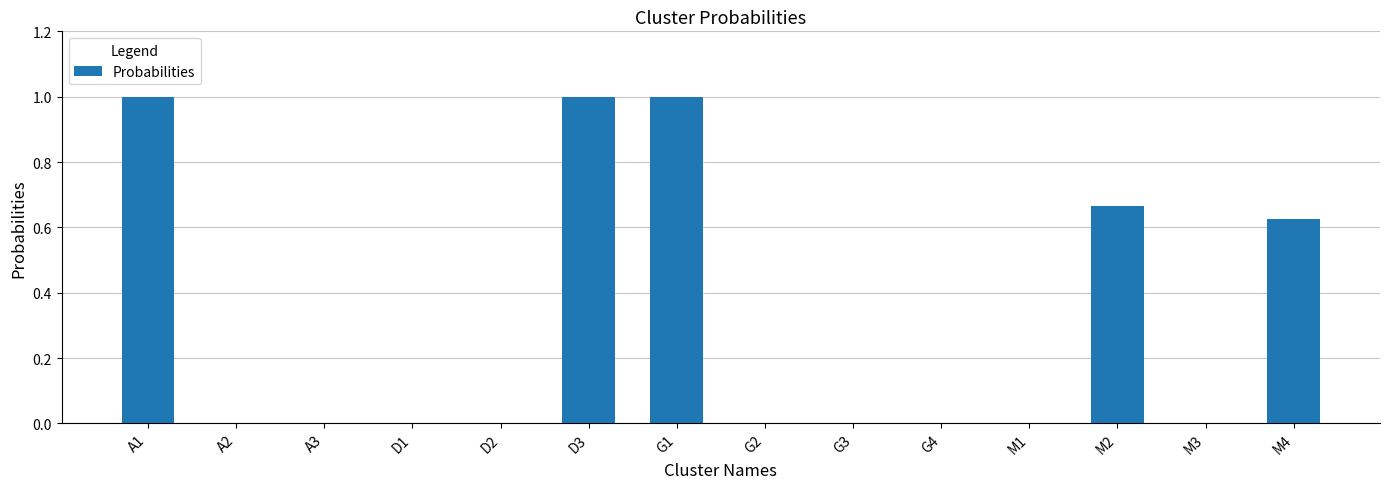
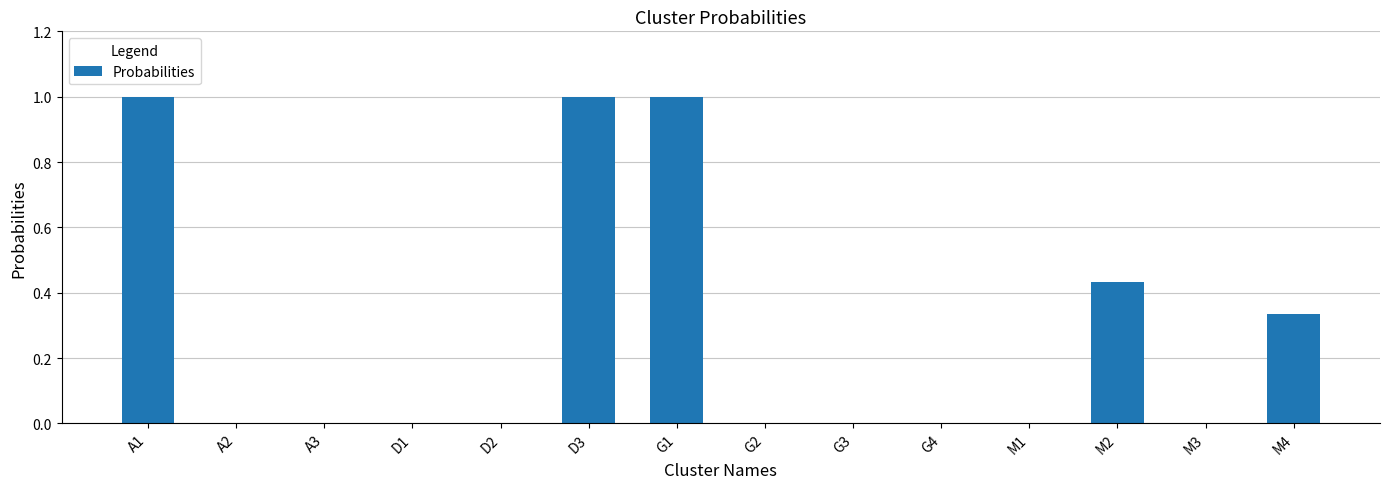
  {
    "A1": 1.00,
    "A2": 0.00,
    "A3": 0.00,
    "D1": 0.00,
    "D2": 0.00,
    "D3": 1.00,
    "G1": 1.00,
    "G2": 0.00,
    "G3": 0.00,
    "G4": 0.00,
    "M1": 0.00,
-   "M2": 0.67,
+   "M2": 0.43,
    "M3": 0.00,
-   "M4": 0.63
+   "M4": 0.33
  }
